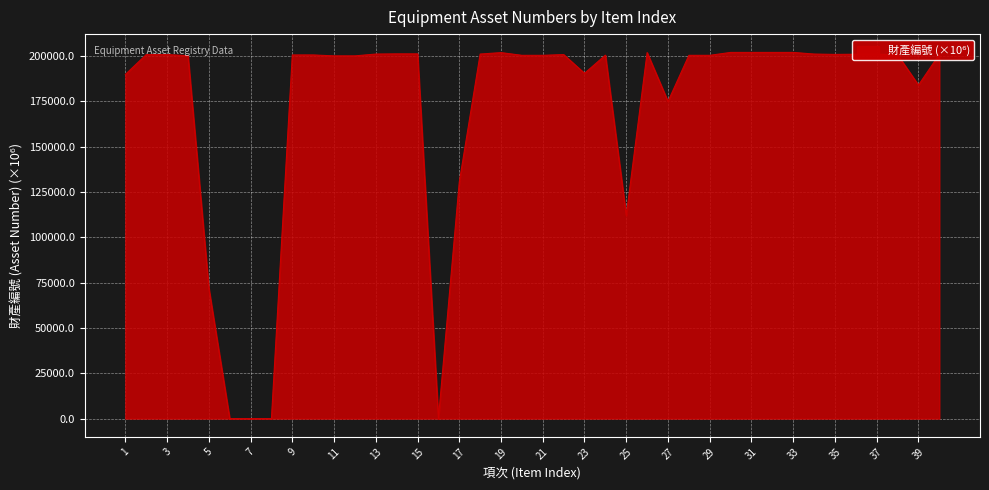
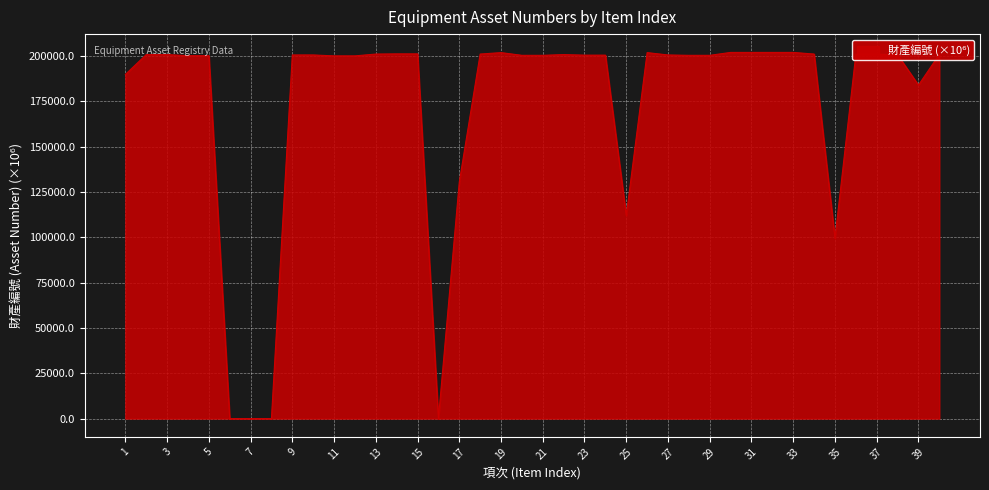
  {
    "1": 190000,
    "3": 201000,
-   "5": 72000,
+   "5": 200000,
    "7": 0,
    "9": 201000,
    "11": 200000,
    "13": 201000,
    "15": 201000,
    "17": 130000,
    "19": 202000,
    "21": 200000,
-   "23": 190000,
+   "23": 200000,
    "25": 112000,
-   "27": 175000,
+   "27": 201000,
    "29": 200000,
    "31": 202000,
    "33": 202000,
-   "35": 201000,
+   "35": 99000,
    "39": 184000
  }
